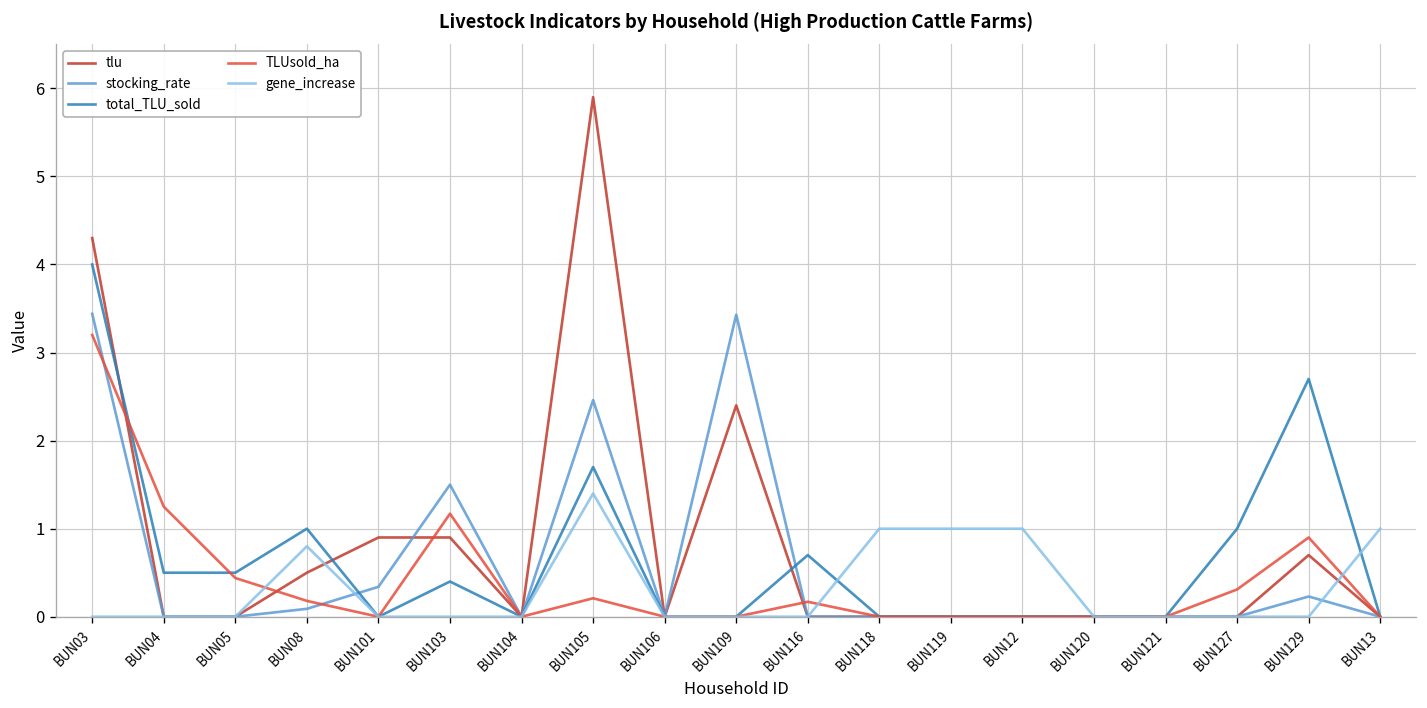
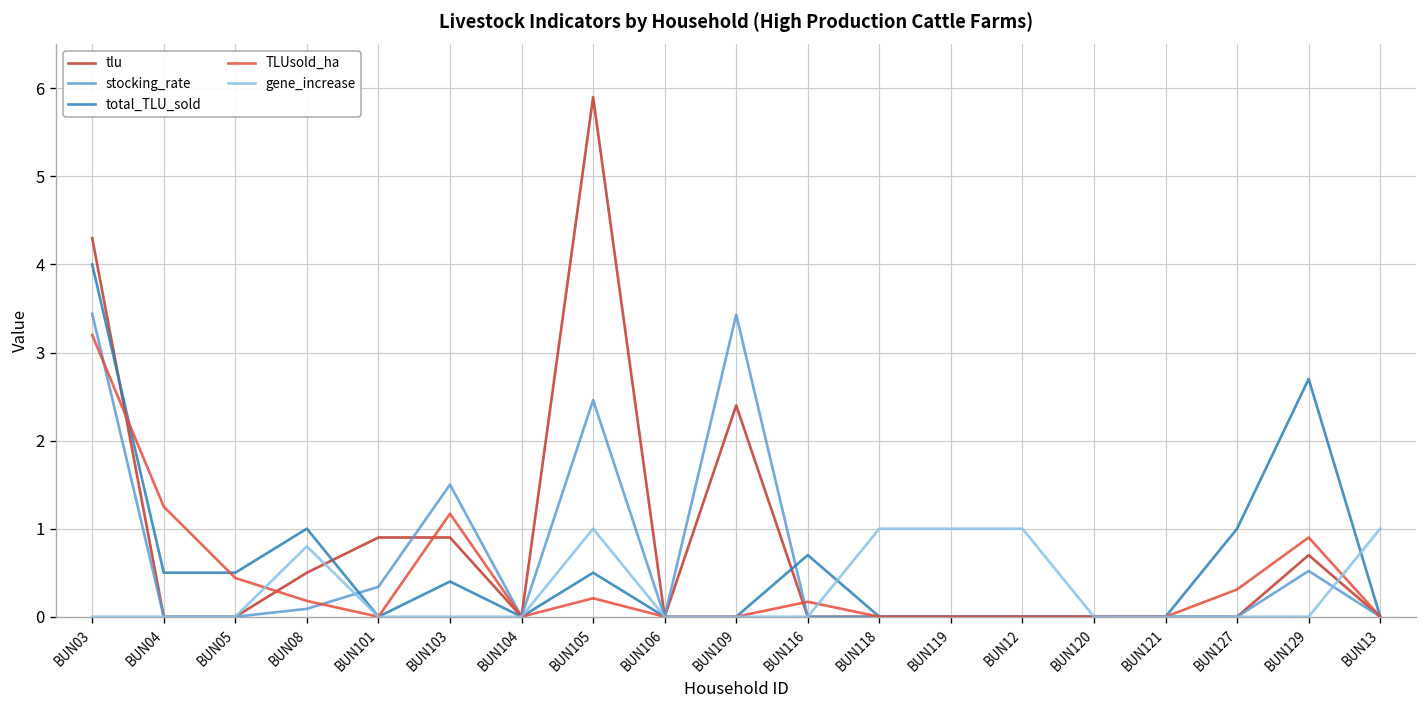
  {
    "stocking_rate": {
      "BUN03": 3.4,
      "BUN08": 0.1,
      "BUN101": 0.3,
      "BUN103": 1.5,
      "BUN105": 2.5,
      "BUN109": 3.4,
-     "BUN129": 0.2
+     "BUN129": 0.5
    },
    "total_TLU_sold": {
      "BUN03": 4.0,
      "BUN04": 0.5,
      "BUN05": 0.5,
      "BUN08": 1.0,
      "BUN103": 0.4,
-     "BUN105": 1.7,
+     "BUN105": 0.5,
      "BUN116": 0.7,
      "BUN127": 1.0,
      "BUN129": 2.7
    },
    "gene_increase": {
      "BUN03": 0.0,
      "BUN08": 0.8,
      "BUN103": 0.0,
-     "BUN105": 1.4,
+     "BUN105": 1.0,
      "BUN118": 1.0,
      "BUN119": 1.0,
      "BUN12": 1.0,
      "BUN129": 0.0,
      "BUN13": 1.0
    }
  }
